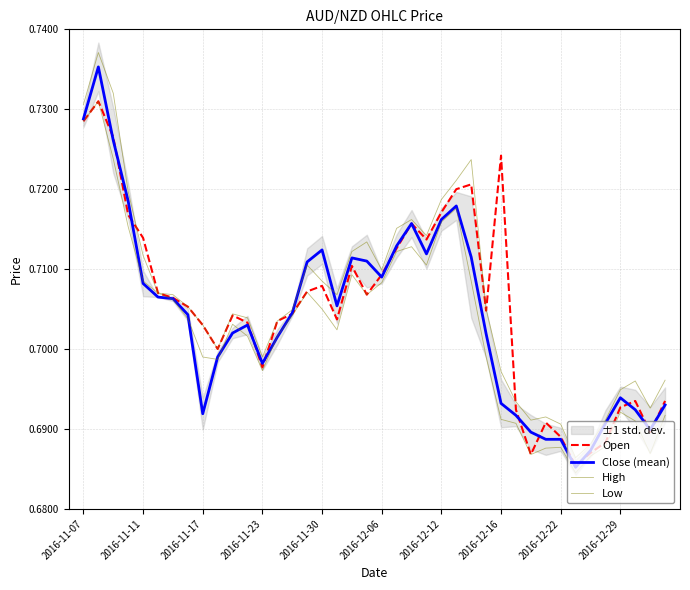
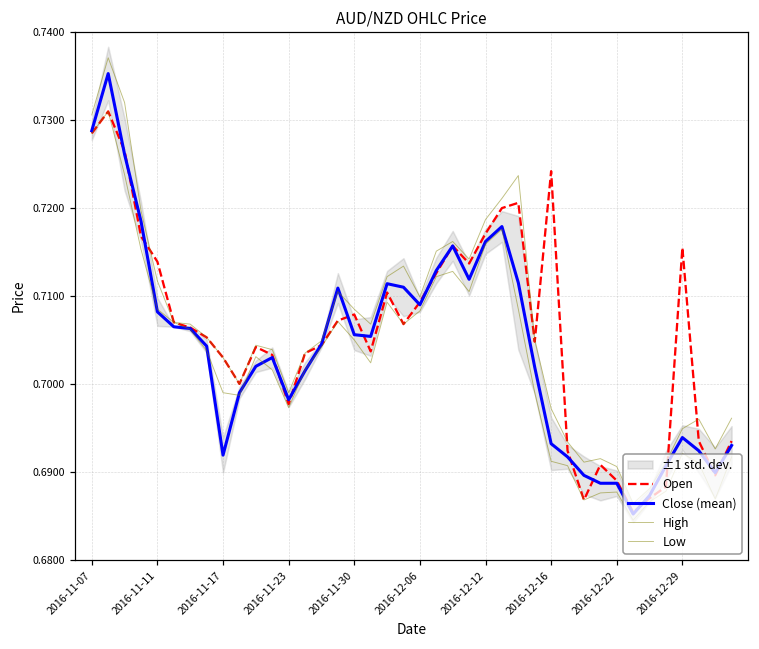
  {
    "Open": {
      "2016-11-11": 0.714,
      "2016-11-23": 0.698,
      "2016-11-30": 0.708,
      "2016-12-12": 0.717,
      "2016-12-16": 0.724,
-     "2016-12-29": 0.693
+     "2016-12-29": 0.716
    },
    "Close (mean)": {
      "2016-11-17": 0.692,
      "2016-11-23": 0.698,
-     "2016-11-30": 0.712,
+     "2016-11-30": 0.706,
      "2016-12-16": 0.693,
      "2016-12-29": 0.694
    }
  }
